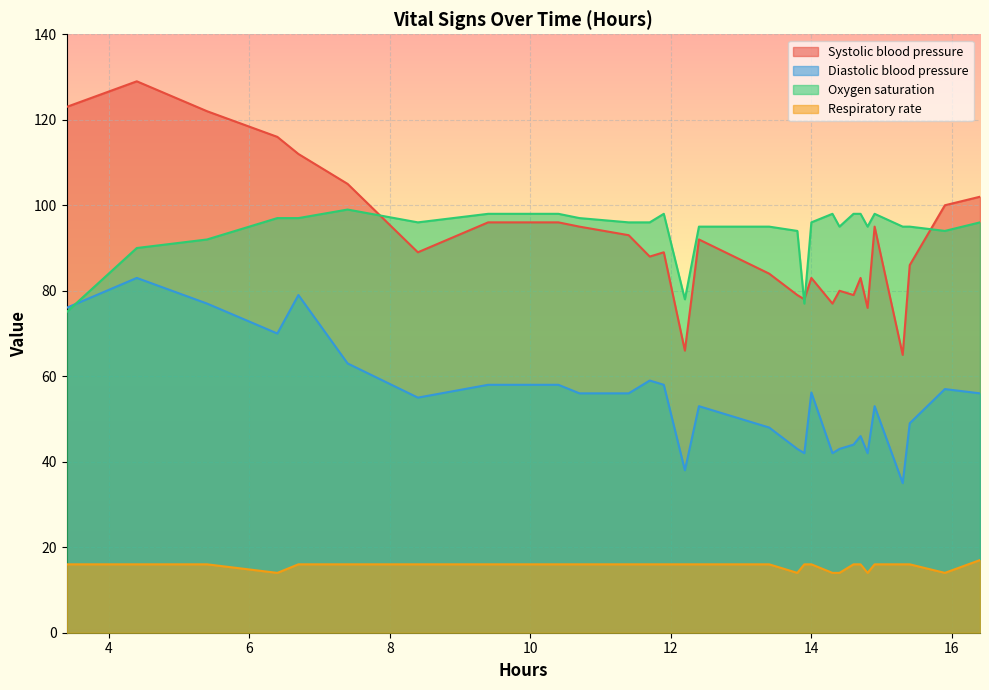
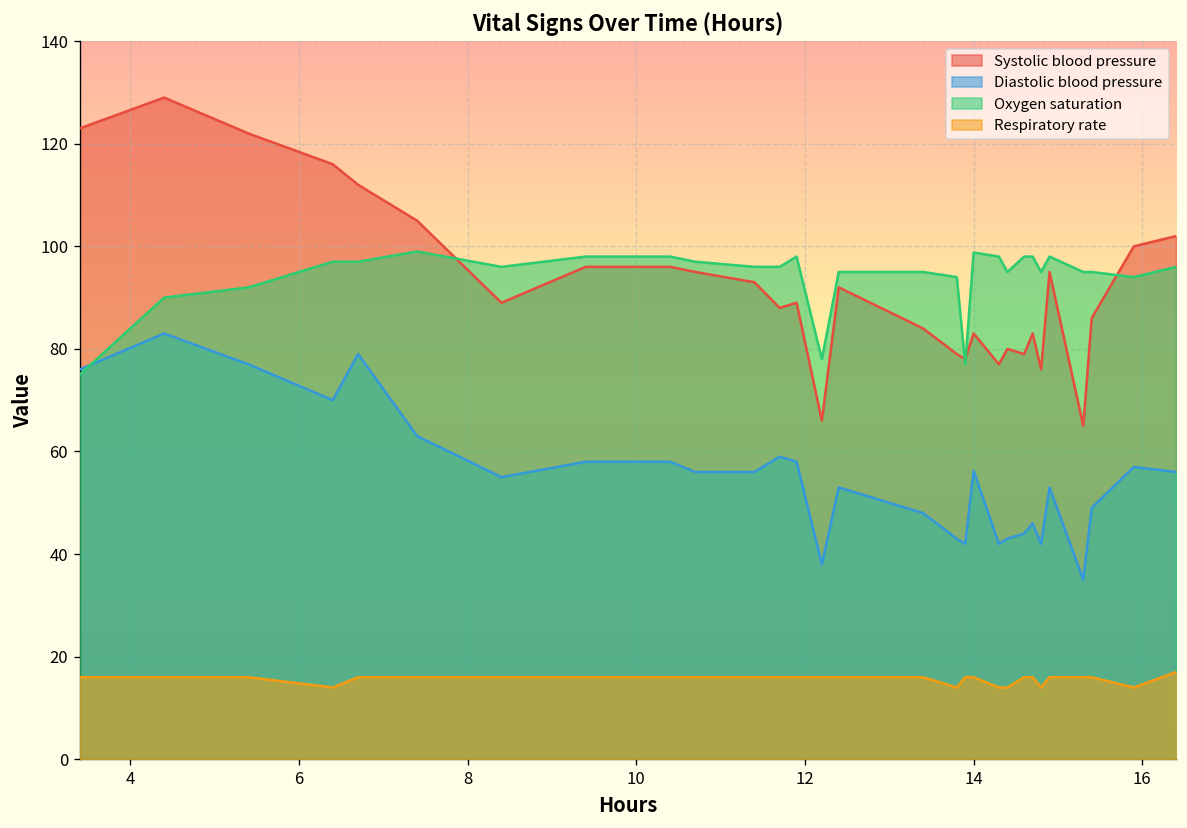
  {
    "Systolic blood pressure": {
      "14": 83
    },
    "Diastolic blood pressure": {
      "14": 56
    },
    "Oxygen saturation": {
-     "14": 96
+     "14": 99
    },
    "Respiratory rate": {
      "14": 16
    }
  }
